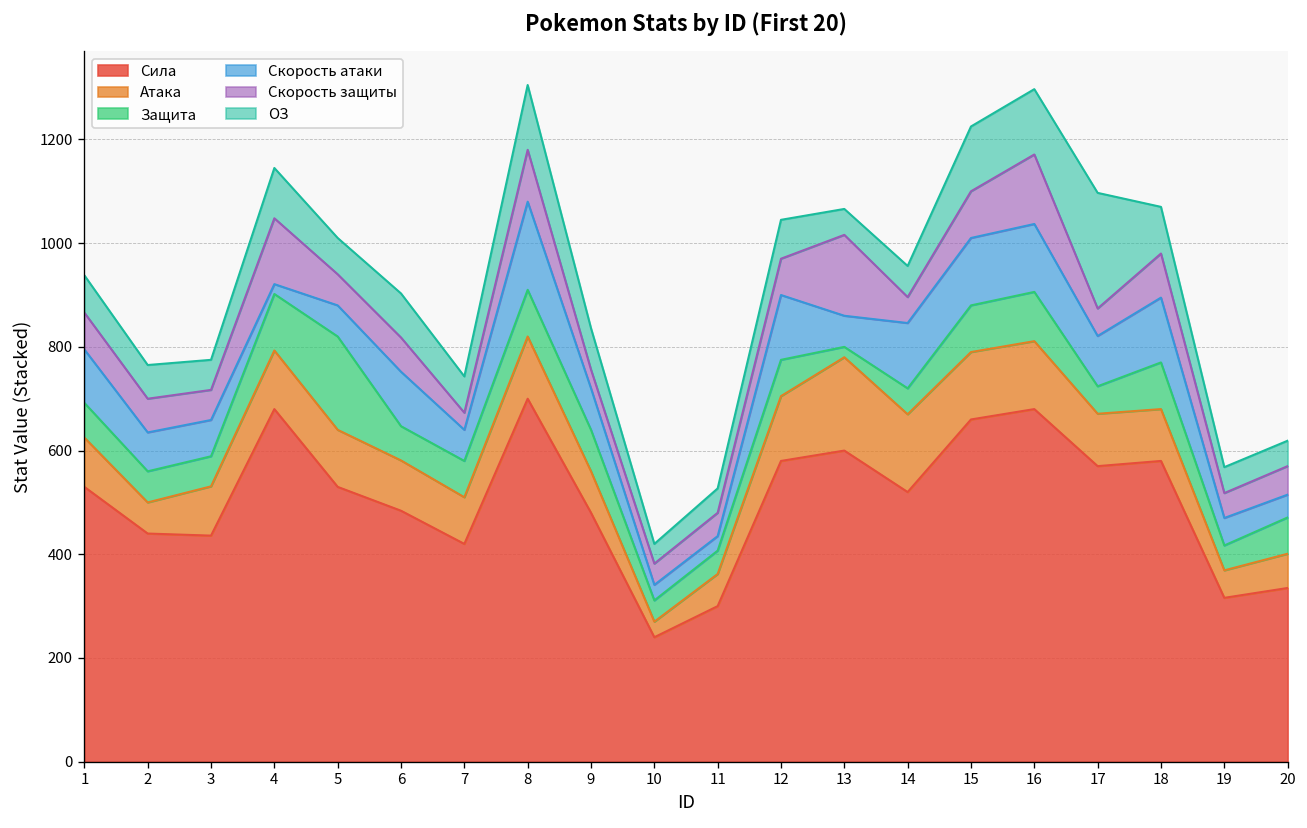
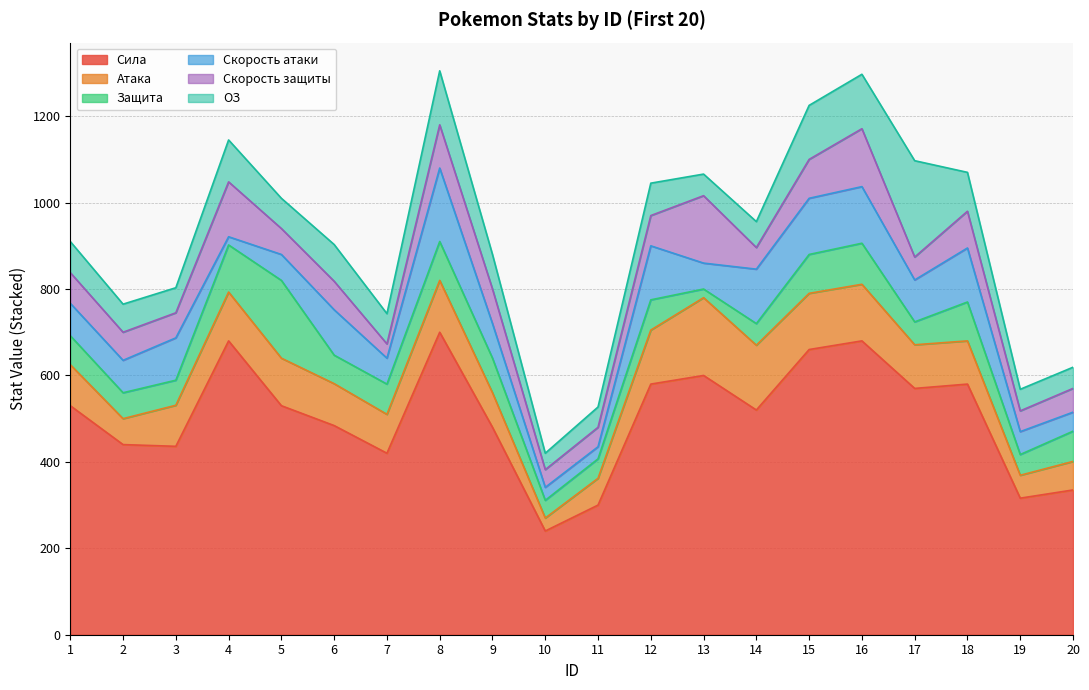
  {
    "Скорость атаки": {
-     "1": 100,
+     "1": 80,
      "2": 80,
-     "3": 70,
+     "3": 100,
      "4": 20,
      "5": 60,
      "6": 110,
      "7": 60,
      "8": 170,
      "9": 80,
      "10": 30,
      "11": 30,
      "12": 130,
      "13": 60,
      "14": 130,
      "15": 130,
      "16": 130,
      "17": 100,
      "18": 130,
      "19": 50,
      "20": 40
    },
    "Скорость защиты": {
      "1": 70,
      "2": 70,
      "3": 60,
      "4": 130,
      "5": 60,
      "6": 70,
      "7": 30,
      "8": 100,
-     "9": 40,
+     "9": 80,
      "10": 40,
      "11": 50,
      "12": 70,
      "13": 160,
      "14": 50,
      "15": 90,
      "16": 130,
      "17": 50,
      "18": 90,
      "19": 50,
      "20": 60
    }
  }
